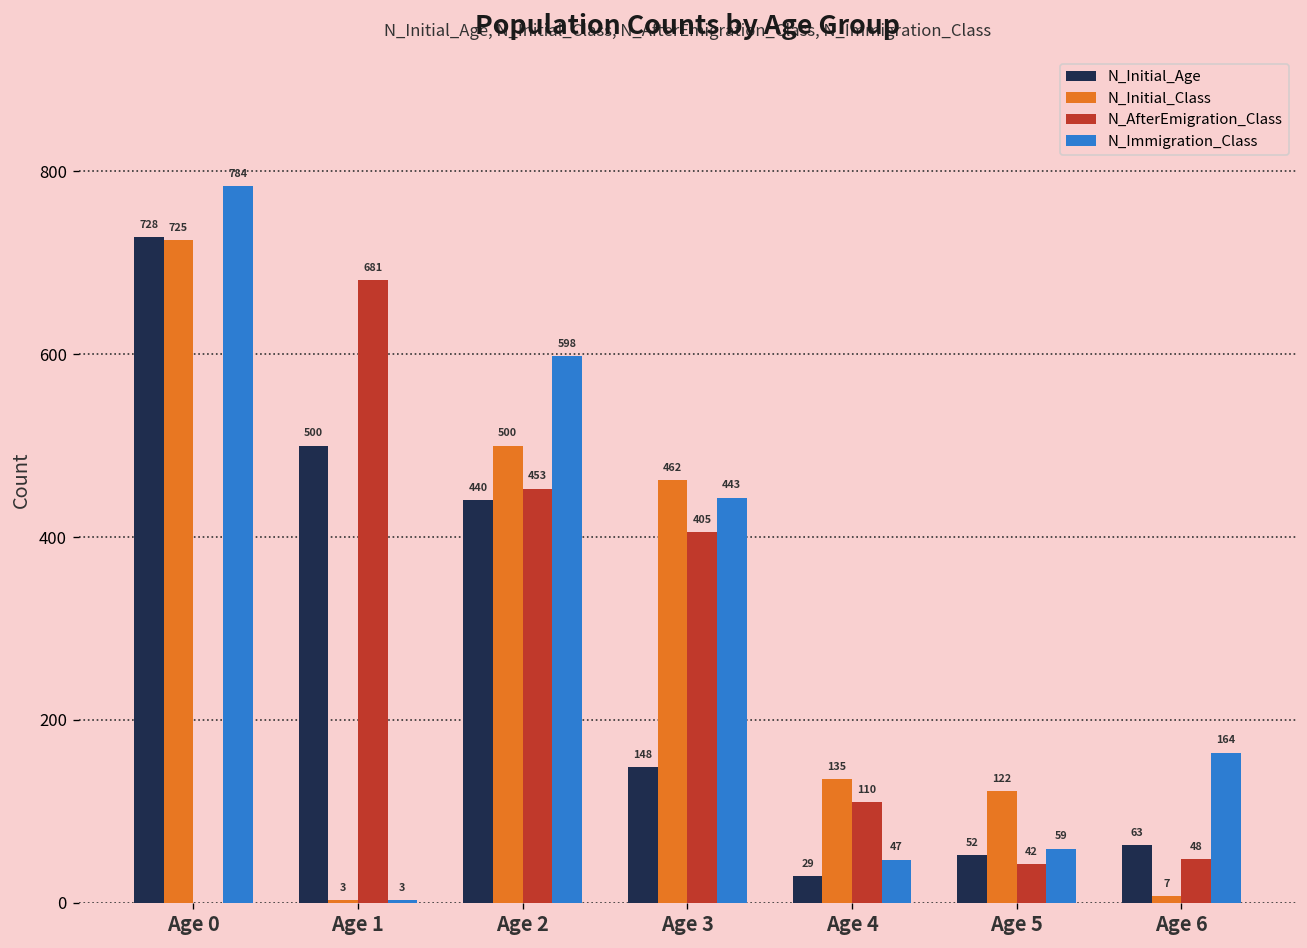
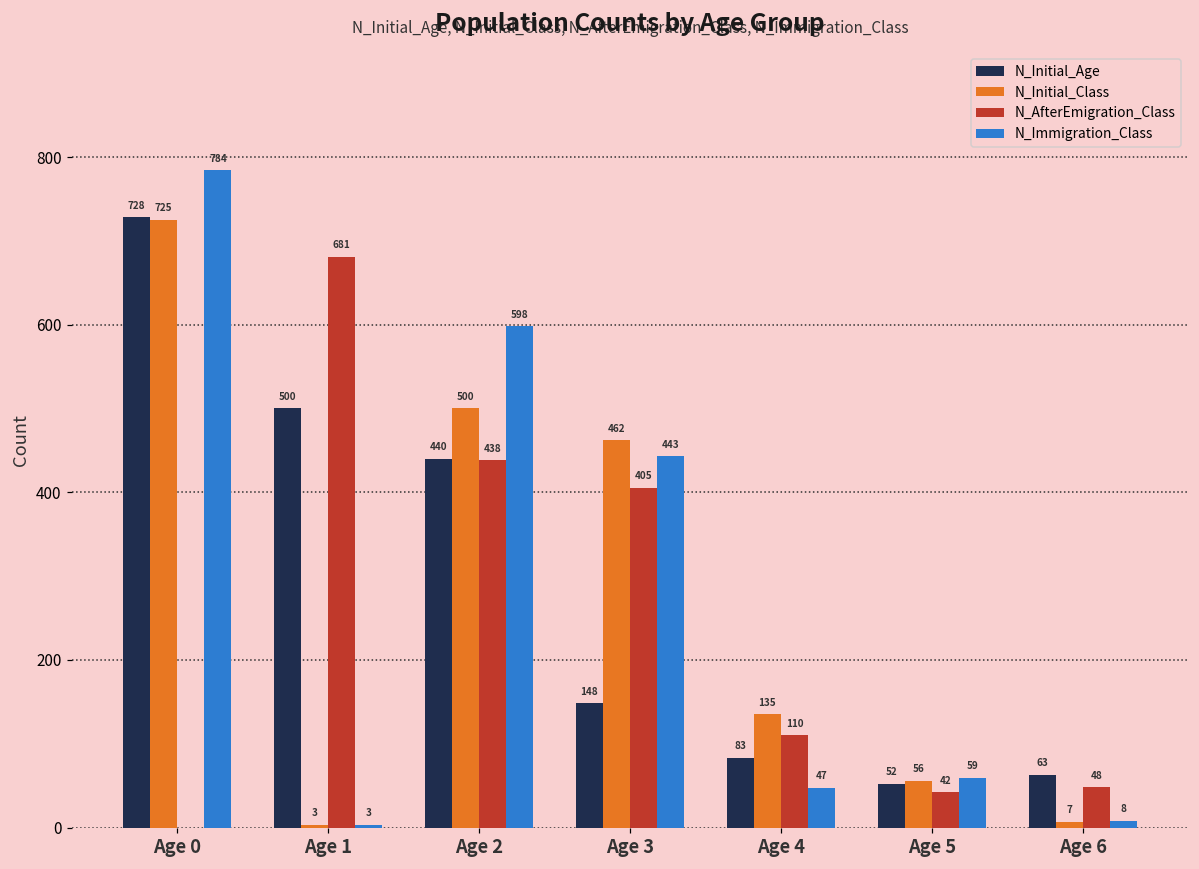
  {
    "N_Initial_Age": {
      "Age 0": 728,
      "Age 1": 500,
      "Age 2": 440,
      "Age 3": 148,
-     "Age 4": 29,
+     "Age 4": 83,
      "Age 5": 52,
      "Age 6": 63
    },
    "N_Initial_Class": {
      "Age 0": 725,
      "Age 1": 3,
      "Age 2": 500,
      "Age 3": 462,
      "Age 4": 135,
-     "Age 5": 122,
+     "Age 5": 56,
      "Age 6": 7
    },
    "N_AfterEmigration_Class": {
      "Age 1": 681,
-     "Age 2": 453,
+     "Age 2": 438,
      "Age 3": 405,
      "Age 4": 110,
      "Age 5": 42,
      "Age 6": 48
    },
    "N_Immigration_Class": {
      "Age 0": 784,
      "Age 1": 3,
      "Age 2": 598,
      "Age 3": 443,
      "Age 4": 47,
      "Age 5": 59,
-     "Age 6": 164
+     "Age 6": 8
    }
  }
